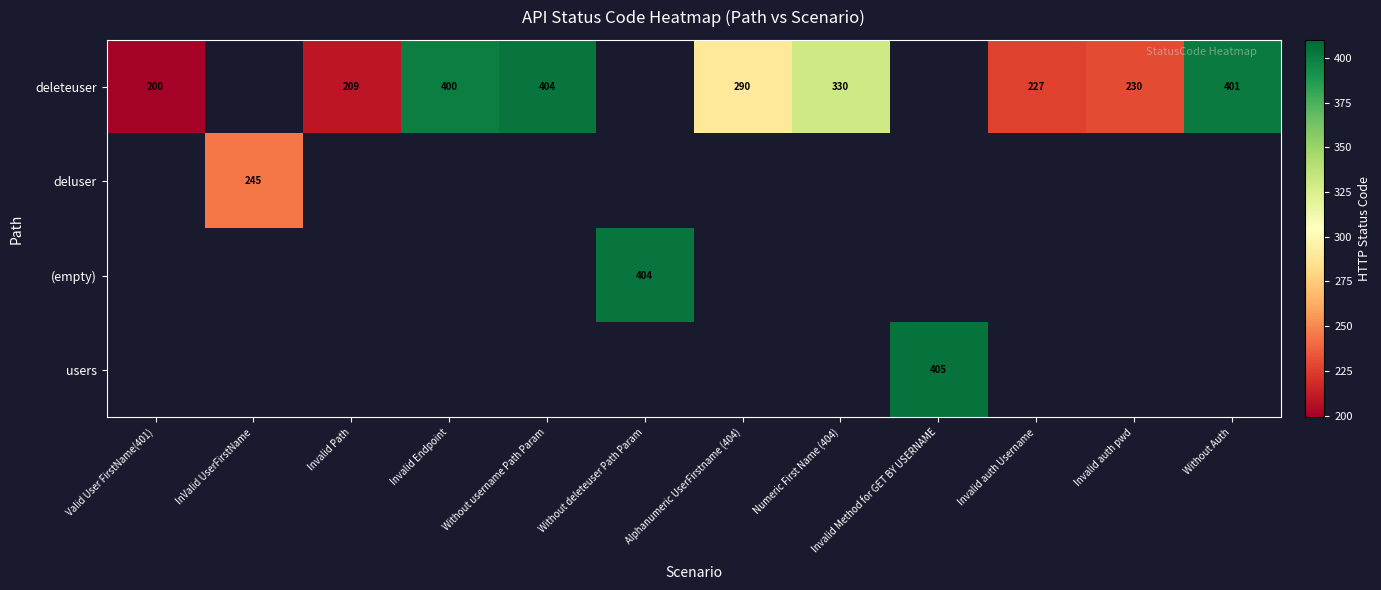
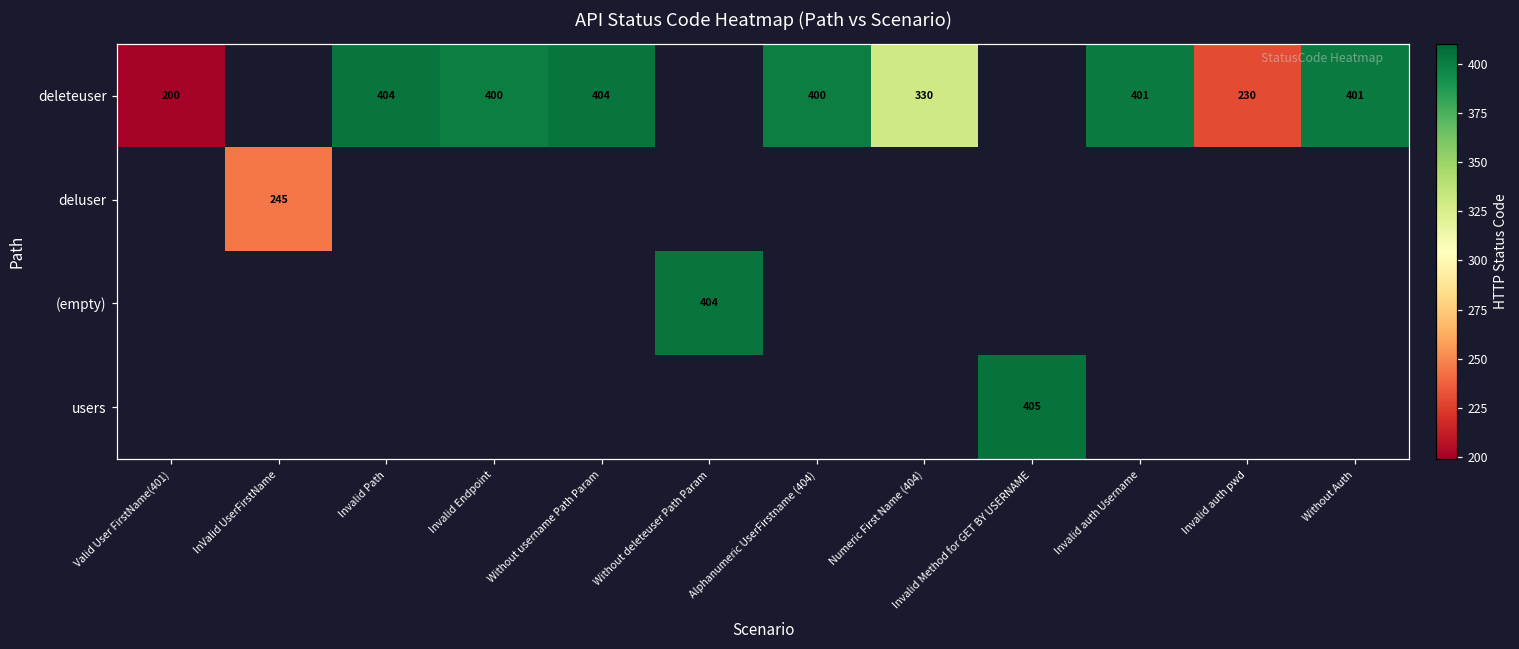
  {
    "deleteuser": {
      "Valid User FirstName(401)": 200,
-     "Invalid Path": 209,
+     "Invalid Path": 404,
      "Invalid Endpoint": 400,
      "Without username Path Param": 404,
-     "Alphanumeric UserFirstname (404)": 290,
+     "Alphanumeric UserFirstname (404)": 400,
      "Numeric First Name (404)": 330,
-     "Invalid auth Username": 227,
+     "Invalid auth Username": 401,
      "Invalid auth pwd": 230
    },
    "deluser": {
      "InValid UserFirstName": 245
    },
    "(empty)": {
      "Without deleteuser Path Param": 404
    },
    "users": {
      "Invalid Method for GET BY USERNAME": 405
    }
  }
